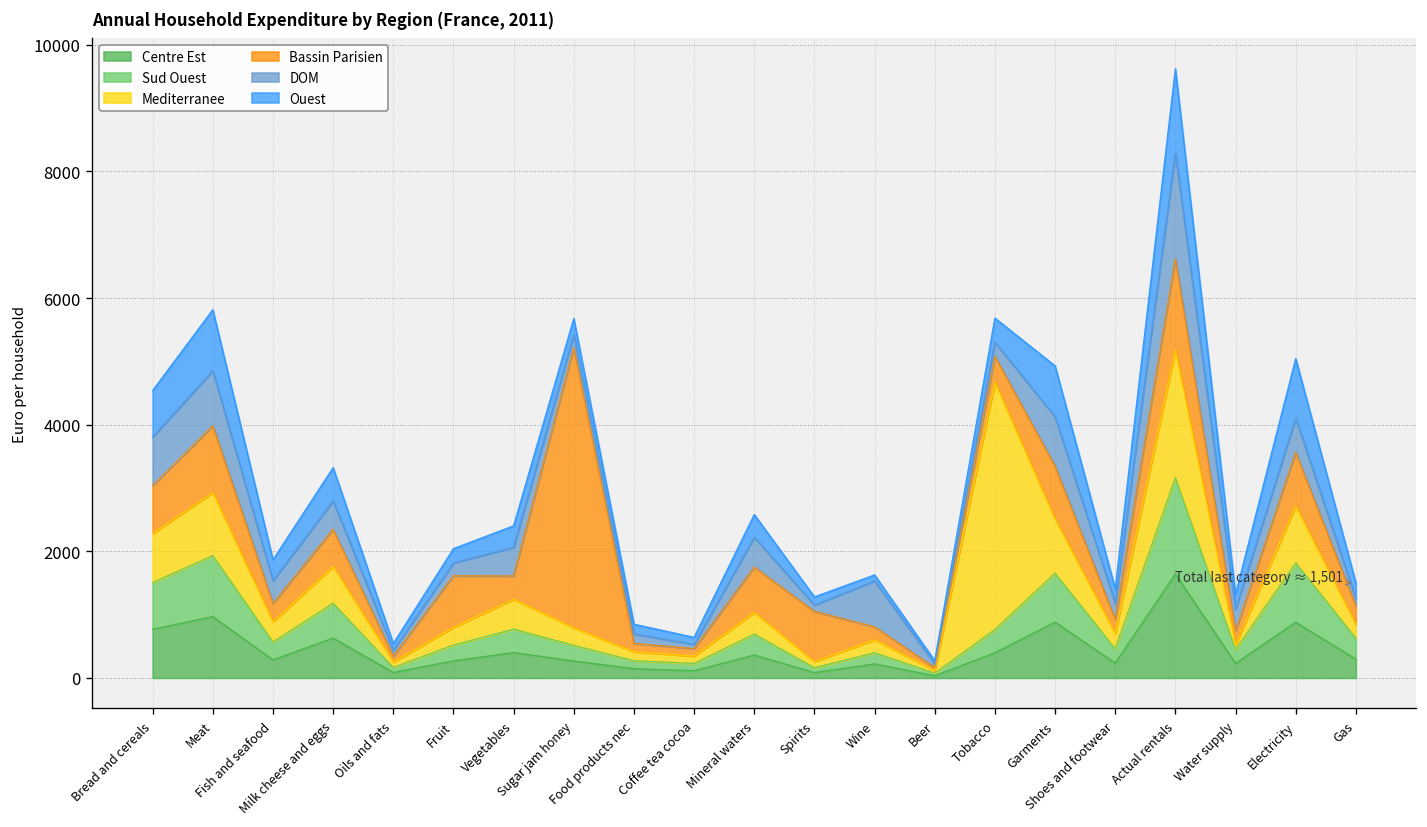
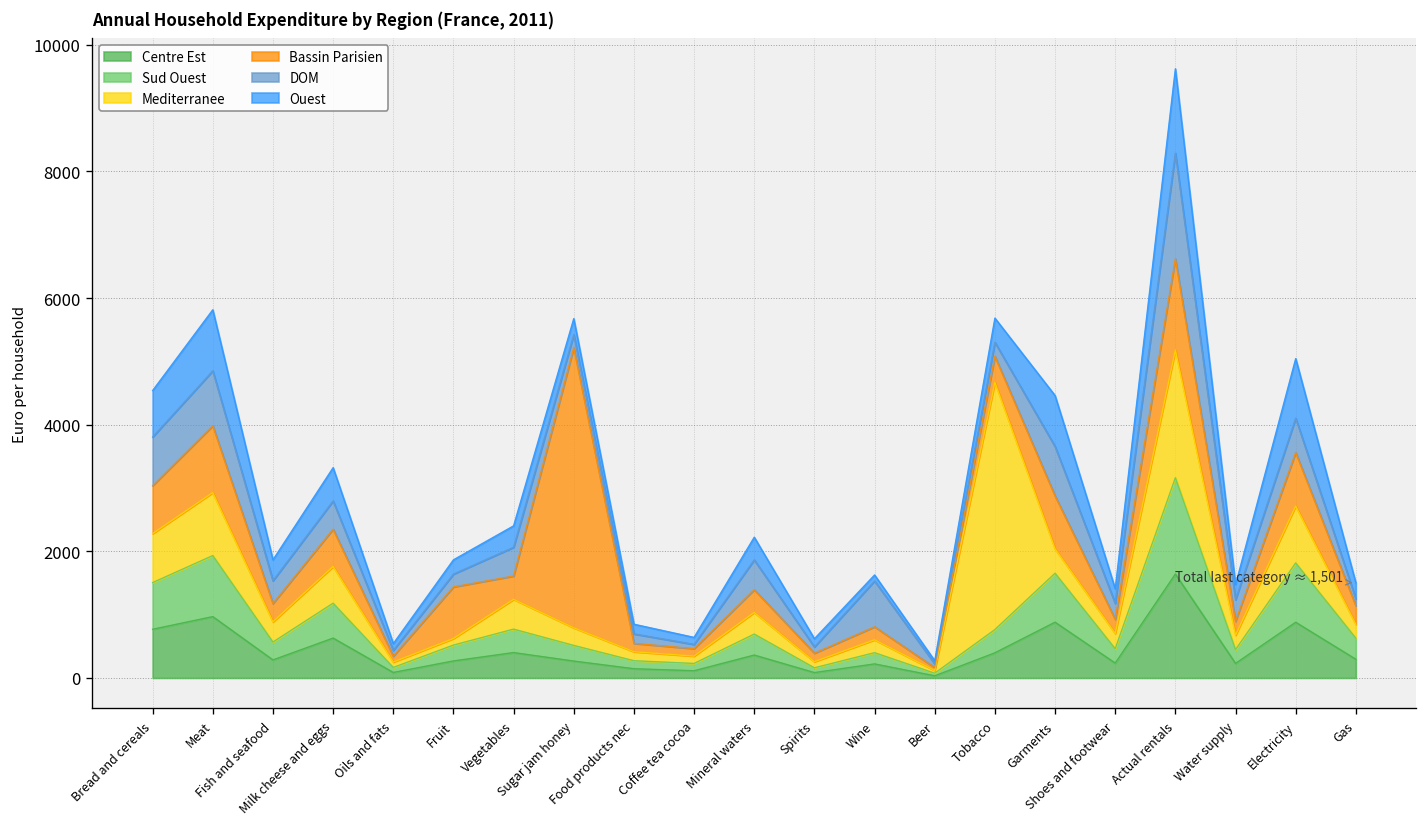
  {
    "Mediterranee": {
      "Bread and cereals": 800,
      "Meat": 1000,
      "Fish and seafood": 300,
      "Milk cheese and eggs": 600,
      "Oils and fats": 100,
-     "Fruit": 300,
+     "Fruit": 100,
      "Vegetables": 500,
      "Sugar jam honey": 300,
      "Food products nec": 100,
      "Coffee tea cocoa": 100,
      "Mineral waters": 300,
      "Spirits": 100,
      "Wine": 200,
      "Tobacco": 3900,
-     "Garments": 900,
+     "Garments": 400,
      "Shoes and footwear": 200,
      "Actual rentals": 2000,
-     "Water supply": 100,
+     "Water supply": 200,
      "Electricity": 900,
      "Gas": 200
    },
    "Bassin Parisien": {
      "Bread and cereals": 800,
      "Meat": 1100,
      "Fish and seafood": 300,
      "Milk cheese and eggs": 600,
      "Oils and fats": 100,
      "Fruit": 800,
      "Vegetables": 400,
      "Sugar jam honey": 4400,
      "Food products nec": 100,
      "Coffee tea cocoa": 100,
-     "Mineral waters": 700,
-     "Spirits": 800,
+     "Mineral waters": 400,
+     "Spirits": 100,
      "Wine": 200,
      "Tobacco": 400,
      "Garments": 800,
      "Shoes and footwear": 200,
      "Actual rentals": 1400,
      "Water supply": 200,
      "Electricity": 800,
      "Gas": 300
    },
    "DOM": {
      "Bread and cereals": 800,
      "Meat": 900,
      "Fish and seafood": 400,
      "Milk cheese and eggs": 400,
      "Oils and fats": 100,
      "Fruit": 200,
      "Vegetables": 500,
      "Sugar jam honey": 200,
      "Food products nec": 200,
      "Coffee tea cocoa": 100,
      "Mineral waters": 500,
      "Spirits": 100,
      "Wine": 700,
      "Beer": 100,
      "Tobacco": 200,
      "Garments": 800,
      "Shoes and footwear": 300,
      "Actual rentals": 1700,
      "Water supply": 300,
      "Electricity": 500,
      "Gas": 100
    },
    "Ouest": {
      "Bread and cereals": 700,
      "Meat": 1000,
      "Fish and seafood": 300,
      "Milk cheese and eggs": 500,
      "Oils and fats": 100,
      "Fruit": 200,
      "Vegetables": 300,
      "Sugar jam honey": 300,
      "Food products nec": 200,
      "Coffee tea cocoa": 100,
      "Mineral waters": 400,
      "Spirits": 100,
      "Wine": 100,
      "Beer": 100,
      "Tobacco": 400,
      "Garments": 800,
      "Shoes and footwear": 200,
      "Actual rentals": 1300,
      "Electricity": 900,
      "Gas": 300
    }
  }
